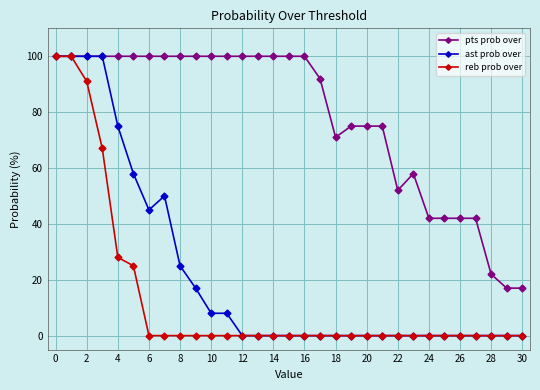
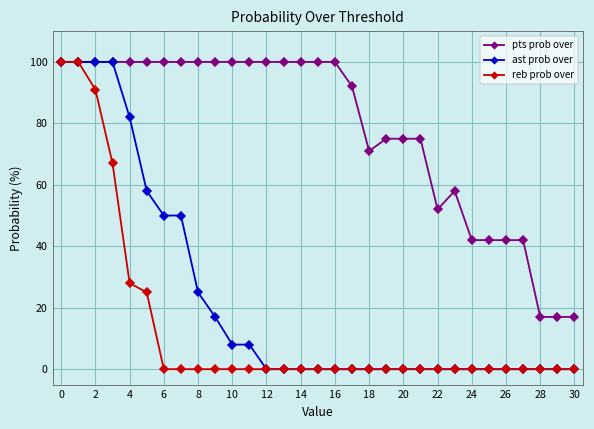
  {
    "pts prob over": {
      "4": 100,
      "6": 100,
      "8": 100,
      "10": 100,
      "12": 100,
      "14": 100,
      "16": 100,
      "18": 71,
      "20": 75,
      "22": 52,
      "24": 42,
      "26": 42,
-     "28": 22,
+     "28": 17,
      "30": 17
    },
    "ast prob over": {
-     "4": 75,
-     "6": 45,
+     "4": 82,
+     "6": 50,
      "8": 25,
      "10": 8
    },
    "reb prob over": {
      "2": 91,
      "4": 28,
      "6": 0,
      "8": 0,
      "10": 0
    }
  }
